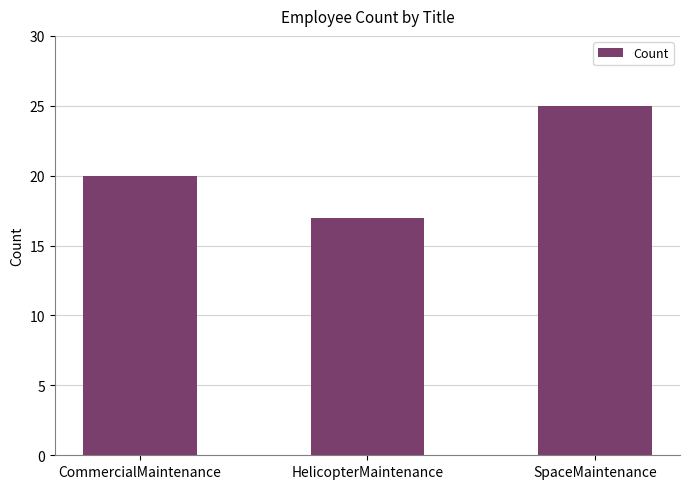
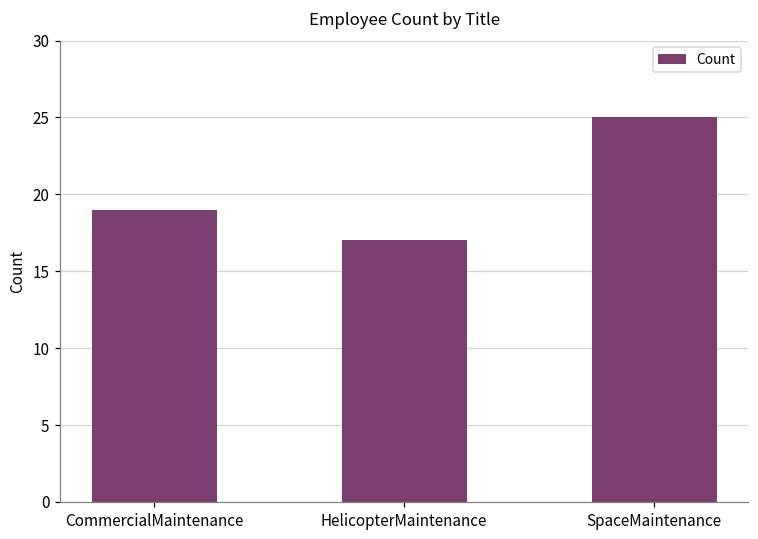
  {
-   "CommercialMaintenance": 20,
+   "CommercialMaintenance": 19,
    "HelicopterMaintenance": 17,
    "SpaceMaintenance": 25
  }
